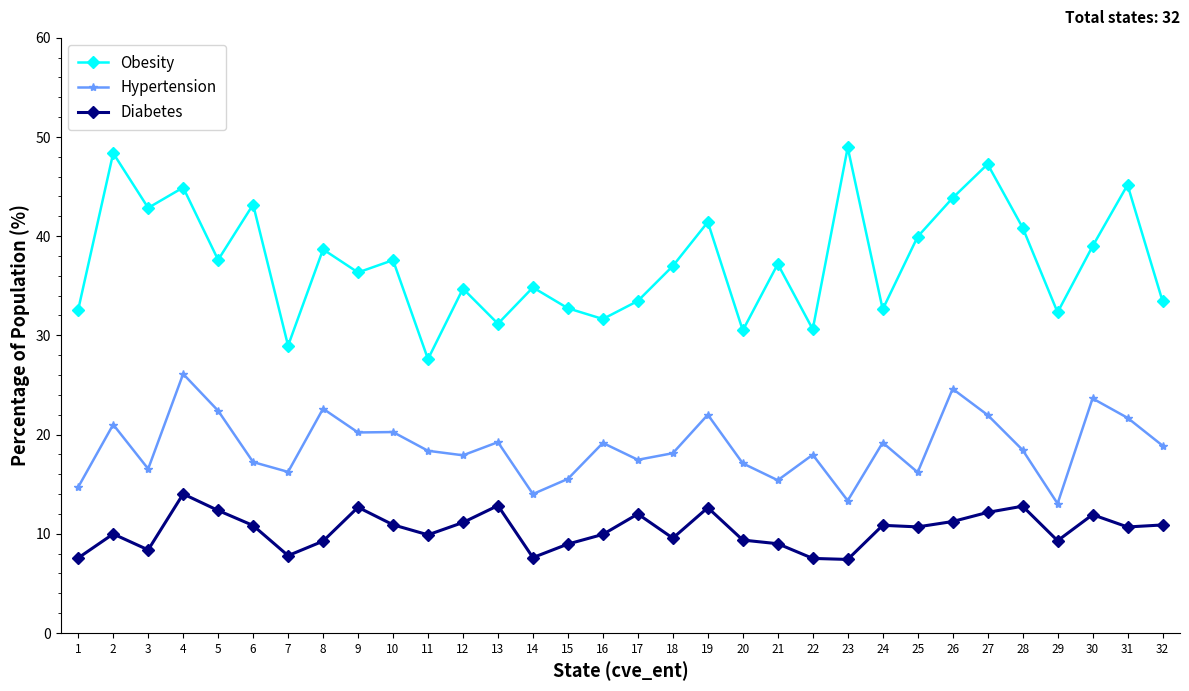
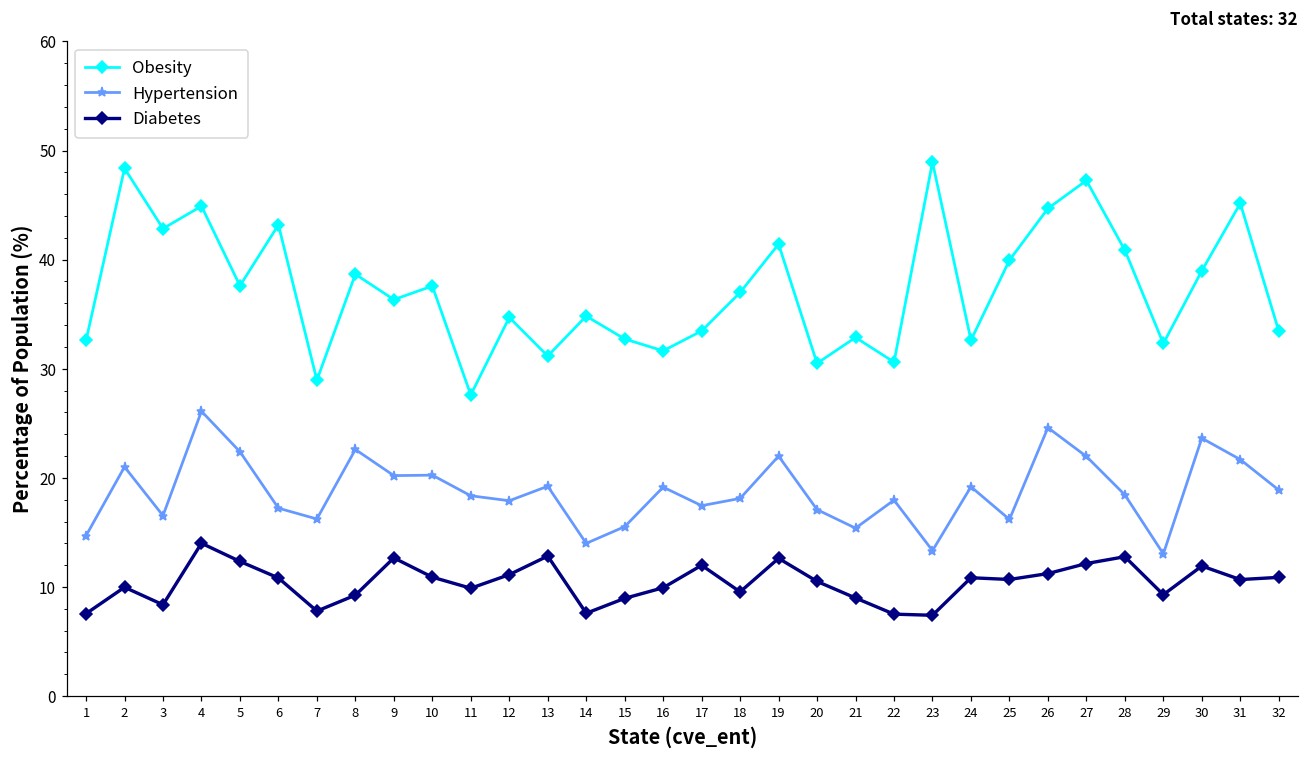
  {
    "Obesity": {
      "1": 33,
      "2": 48,
      "3": 43,
      "4": 45,
      "5": 38,
      "6": 43,
      "7": 29,
      "8": 39,
      "9": 36,
      "10": 38,
      "11": 28,
      "12": 35,
      "13": 31,
      "14": 35,
      "15": 33,
      "16": 32,
      "17": 33,
      "18": 37,
      "19": 41,
      "20": 30,
-     "21": 37,
+     "21": 33,
      "22": 31,
      "23": 49,
      "24": 33,
      "25": 40,
-     "26": 44,
+     "26": 45,
      "27": 47,
      "28": 41,
      "29": 32,
      "30": 39,
      "31": 45,
      "32": 33
    },
    "Hypertension": {
      "1": 15,
      "2": 21,
      "3": 17,
      "4": 26,
      "5": 22,
      "6": 17,
      "7": 16,
      "8": 23,
      "9": 20,
      "10": 20,
      "11": 18,
      "12": 18,
      "13": 19,
      "14": 14,
      "15": 16,
      "16": 19,
      "17": 17,
      "18": 18,
      "19": 22,
      "20": 17,
      "21": 15,
      "22": 18,
      "23": 13,
      "24": 19,
      "25": 16,
      "26": 25,
      "27": 22,
      "28": 18,
      "29": 13,
      "30": 24,
      "31": 22,
      "32": 19
    },
    "Diabetes": {
      "1": 8,
      "2": 10,
      "3": 8,
      "4": 14,
      "5": 12,
      "6": 11,
      "7": 8,
      "8": 9,
      "9": 13,
      "10": 11,
      "11": 10,
      "12": 11,
      "13": 13,
      "14": 8,
      "15": 9,
      "16": 10,
      "17": 12,
      "18": 10,
      "19": 13,
-     "20": 9,
+     "20": 11,
      "21": 9,
      "22": 8,
      "23": 7,
      "24": 11,
      "25": 11,
      "26": 11,
      "27": 12,
      "28": 13,
      "29": 9,
      "30": 12,
      "31": 11,
      "32": 11
    }
  }
